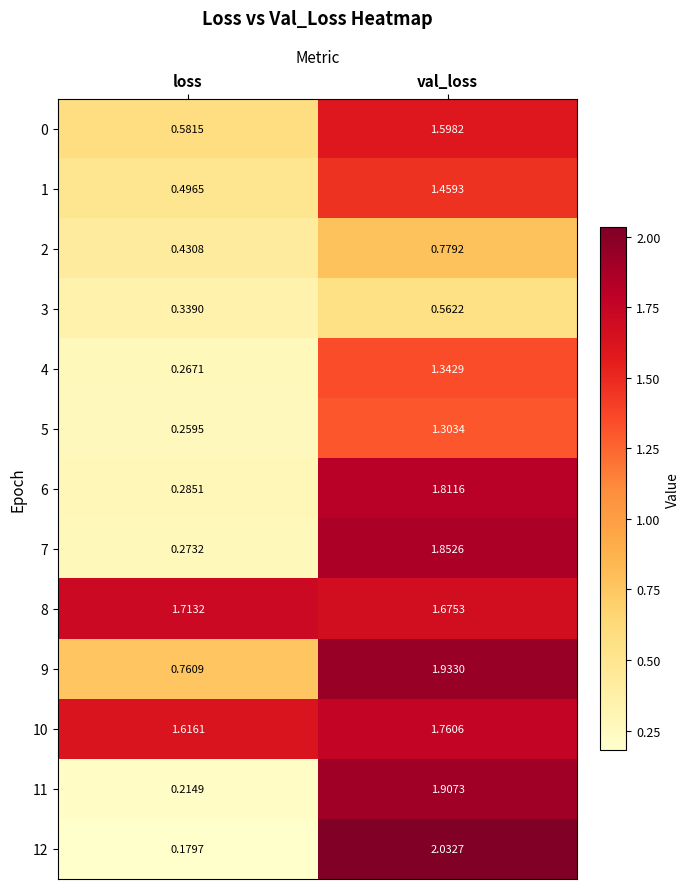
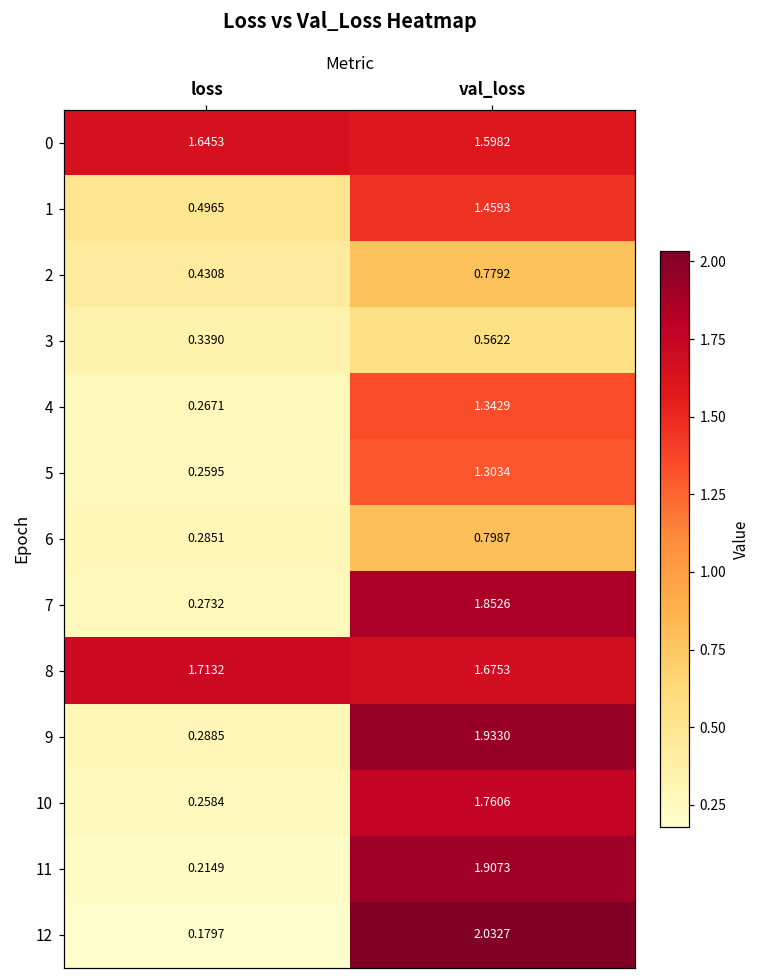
  {
    "0": {
-     "loss": 0.5815,
+     "loss": 1.6453,
      "val_loss": 1.5982
    },
    "1": {
      "loss": 0.4965,
      "val_loss": 1.4593
    },
    "2": {
      "loss": 0.4308,
      "val_loss": 0.7792
    },
    "3": {
      "loss": 0.3390,
      "val_loss": 0.5622
    },
    "4": {
      "loss": 0.2671,
      "val_loss": 1.3429
    },
    "5": {
      "loss": 0.2595,
      "val_loss": 1.3034
    },
    "6": {
      "loss": 0.2851,
-     "val_loss": 1.8116
+     "val_loss": 0.7987
    },
    "7": {
      "loss": 0.2732,
      "val_loss": 1.8526
    },
    "8": {
      "loss": 1.7132,
      "val_loss": 1.6753
    },
    "9": {
-     "loss": 0.7609,
+     "loss": 0.2885,
      "val_loss": 1.9330
    },
    "10": {
-     "loss": 1.6161,
+     "loss": 0.2584,
      "val_loss": 1.7606
    },
    "11": {
      "loss": 0.2149,
      "val_loss": 1.9073
    },
    "12": {
      "loss": 0.1797,
      "val_loss": 2.0327
    }
  }
